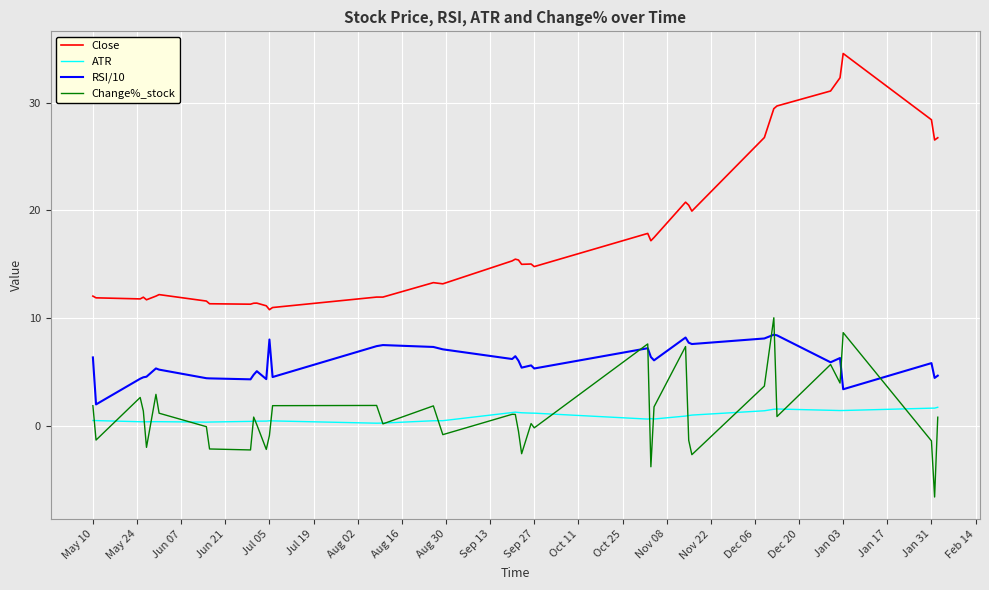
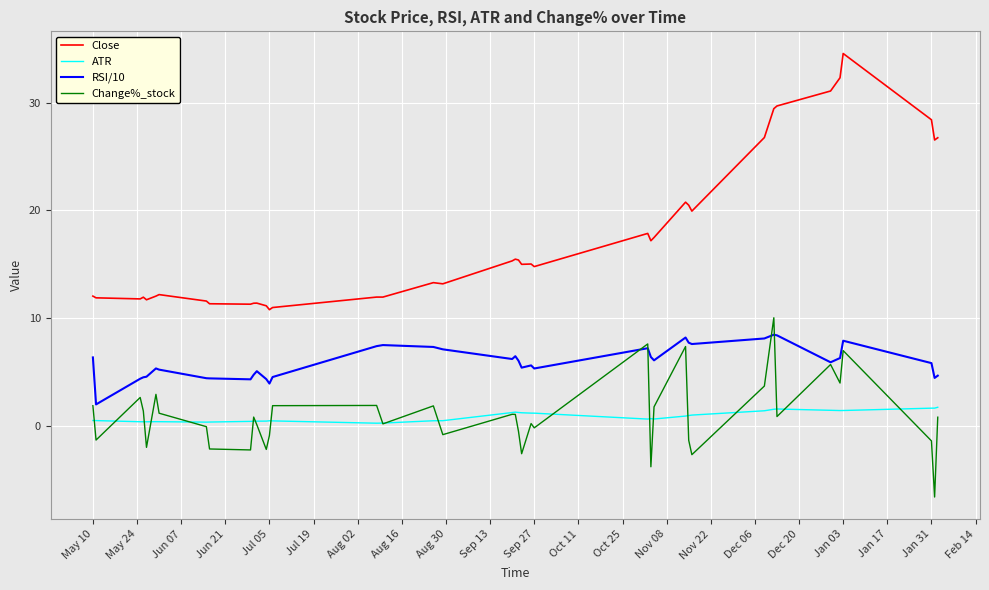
  {
    "Close": {
      "May 10": 12.0,
      "Jul 05": 10.8,
      "Sep 27": 14.8,
      "Jan 03": 34.6,
      "Jan 31": 28.4
    },
    "ATR": {
      "May 10": 0.5,
      "Jul 05": 0.5,
      "Sep 27": 1.2,
      "Jan 03": 1.4,
      "Jan 31": 1.6
    },
    "RSI/10": {
      "May 10": 6.3,
-     "Jul 05": 8.0,
+     "Jul 05": 3.9,
      "Sep 27": 5.3,
-     "Jan 03": 3.4,
+     "Jan 03": 7.9,
      "Jan 31": 5.8
    },
    "Change%_stock": {
      "May 10": 1.9,
      "Jul 05": -0.9,
      "Sep 27": -0.2,
-     "Jan 03": 8.6,
+     "Jan 03": 7.0,
      "Jan 31": -1.4
    }
  }
